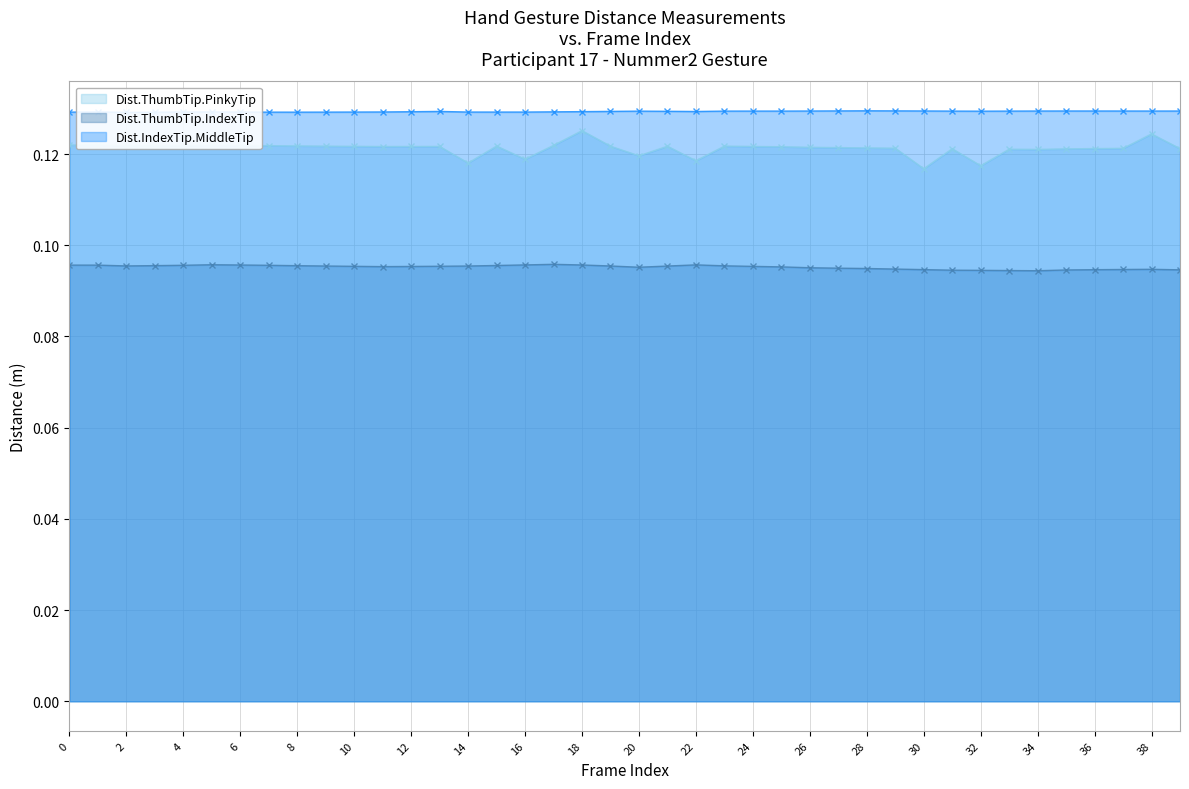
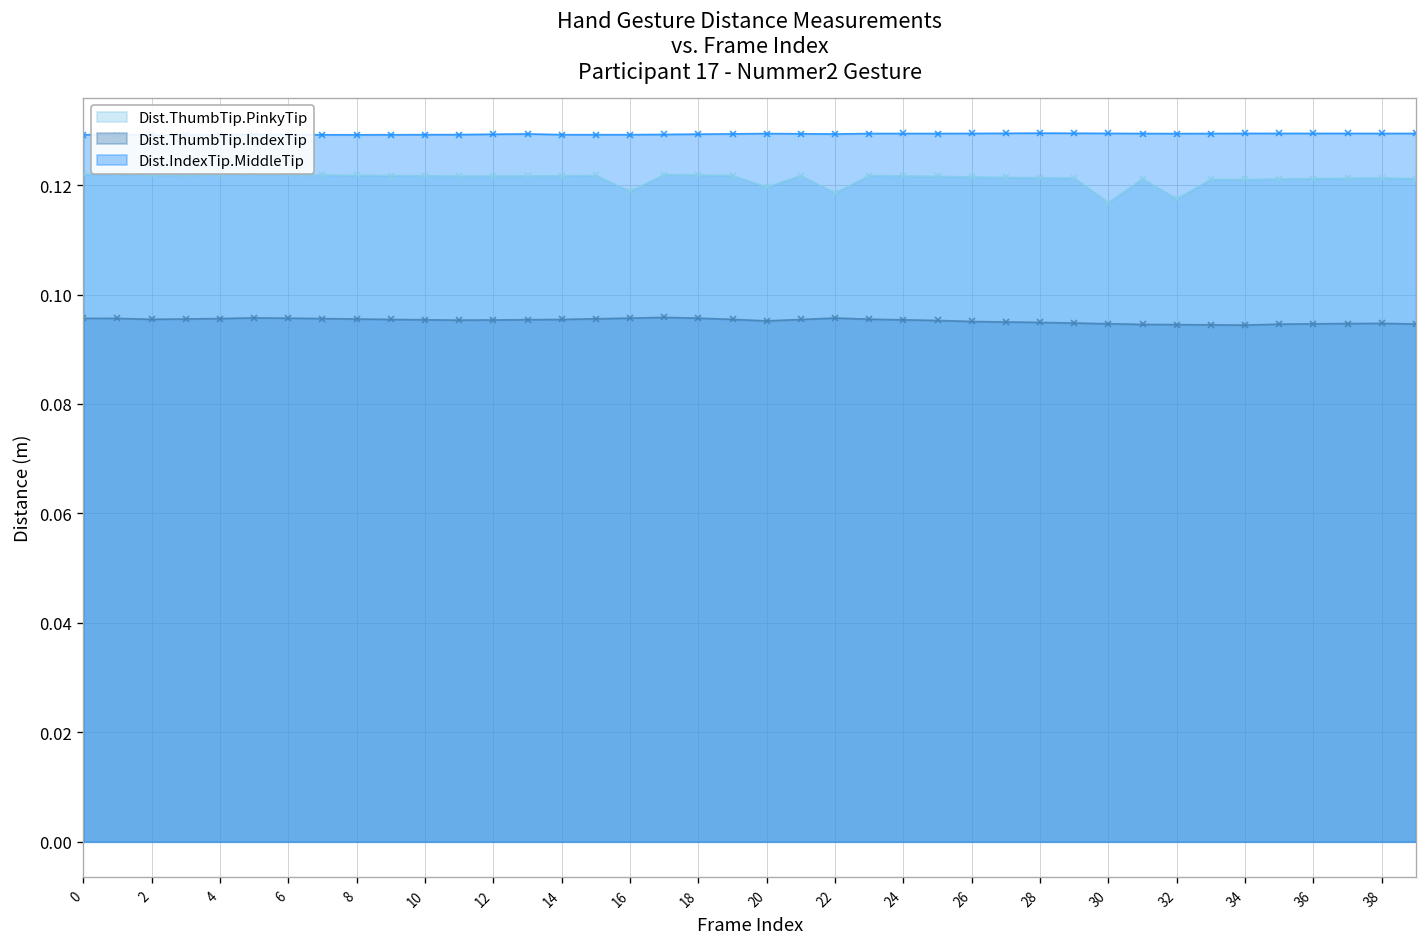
  {
    "Dist.ThumbTip.PinkyTip": {
      "0": 0.122,
      "8": 0.122,
      "10": 0.122,
      "12": 0.122,
-     "14": 0.118,
+     "14": 0.122,
      "16": 0.119,
-     "18": 0.125,
+     "18": 0.122,
      "20": 0.120,
      "22": 0.119,
      "24": 0.122,
      "26": 0.121,
      "28": 0.121,
      "30": 0.117,
      "32": 0.117,
      "34": 0.121,
      "36": 0.121,
-     "38": 0.124
+     "38": 0.121
    }
  }
